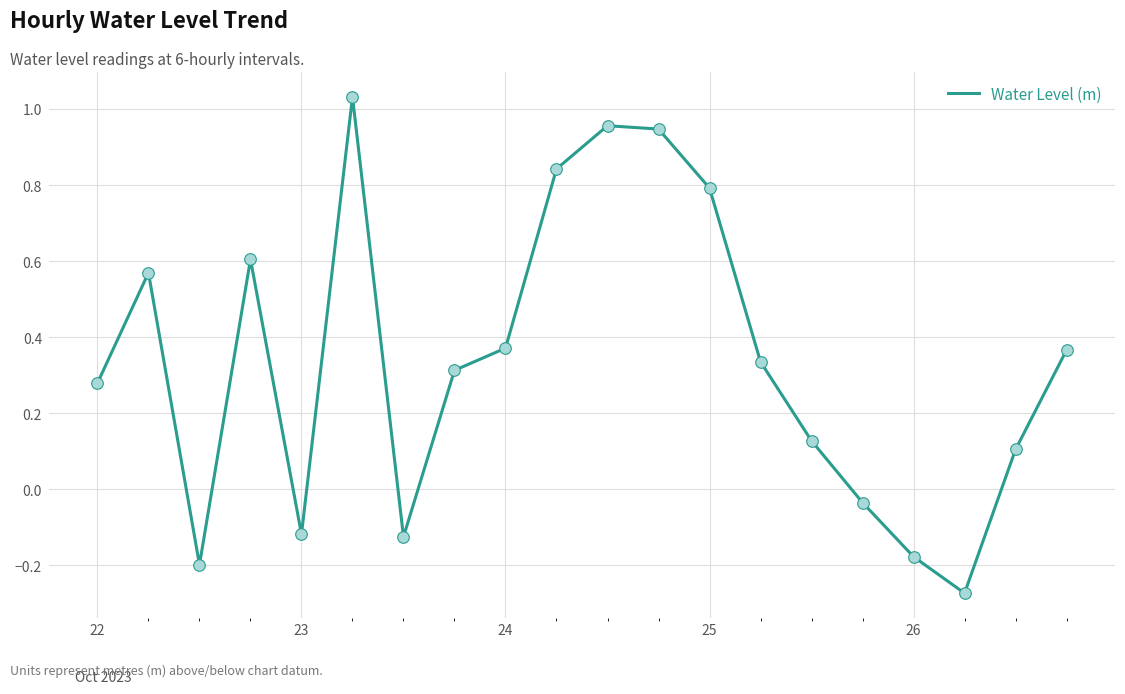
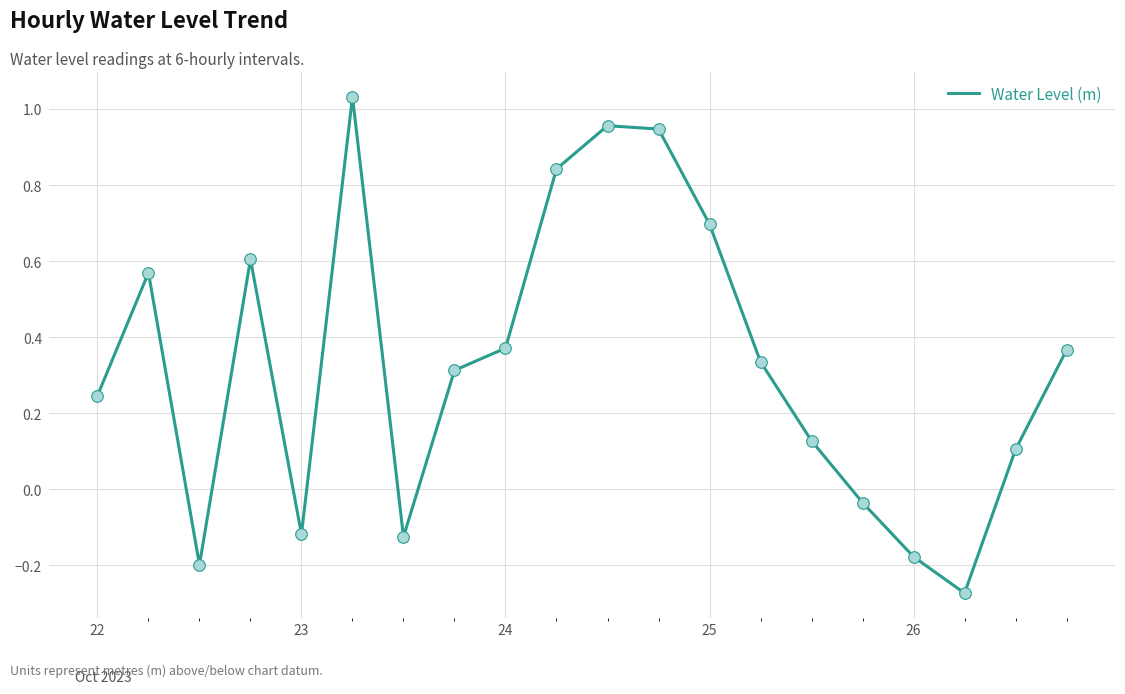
  {
-   "22": 0.28,
+   "22": 0.25,
    "23": -0.12,
    "24": 0.37,
-   "25": 0.79,
+   "25": 0.70,
    "26": -0.18
  }
